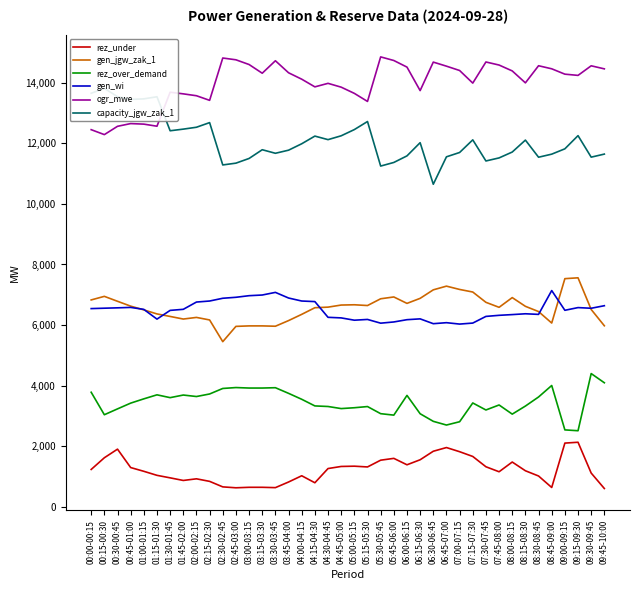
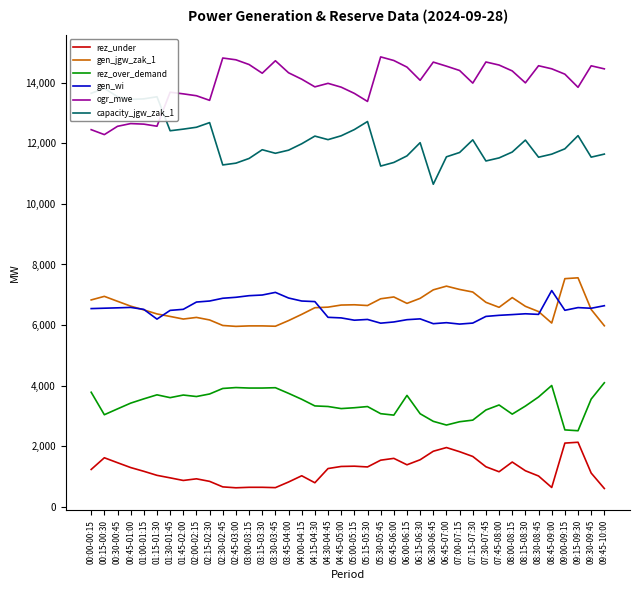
  {
    "rez_under": {
      "00:00-00:15": "1,200",
      "00:15-00:30": "1,600",
-     "00:30-00:45": "1,900",
+     "00:30-00:45": "1,500",
      "00:45-01:00": "1,300",
      "01:00-01:15": "1,200",
      "01:15-01:30": "1,000",
      "01:30-01:45": "1,000",
      "01:45-02:00": "900",
      "02:00-02:15": "900",
      "02:15-02:30": "800",
      "02:30-02:45": "700",
      "02:45-03:00": "600",
      "03:00-03:15": "600",
      "03:15-03:30": "600",
      "03:30-03:45": "600",
      "03:45-04:00": "800",
      "04:00-04:15": "1,000",
      "04:15-04:30": "800",
      "04:30-04:45": "1,300",
      "04:45-05:00": "1,300",
      "05:00-05:15": "1,300",
      "05:15-05:30": "1,300",
      "05:30-05:45": "1,500",
      "05:45-06:00": "1,600",
      "06:00-06:15": "1,400",
      "06:15-06:30": "1,600",
      "06:30-06:45": "1,800",
      "06:45-07:00": "2,000",
      "07:00-07:15": "1,800",
      "07:15-07:30": "1,700",
      "07:30-07:45": "1,300",
      "07:45-08:00": "1,200",
      "08:00-08:15": "1,500",
      "08:15-08:30": "1,200",
      "08:30-08:45": "1,000",
      "08:45-09:00": "600",
      "09:00-09:15": "2,100",
      "09:15-09:30": "2,100",
      "09:30-09:45": "1,100",
      "09:45-10:00": "600"
    },
    "gen_jgw_zak_1": {
      "00:00-00:15": "6,800",
      "00:15-00:30": "6,900",
      "00:30-00:45": "6,800",
      "01:15-01:30": "6,400",
      "01:30-01:45": "6,300",
      "01:45-02:00": "6,200",
      "02:00-02:15": "6,300",
      "02:15-02:30": "6,200",
-     "02:30-02:45": "5,500",
+     "02:30-02:45": "6,000",
      "02:45-03:00": "6,000",
      "03:00-03:15": "6,000",
      "03:15-03:30": "6,000",
      "03:30-03:45": "6,000",
      "03:45-04:00": "6,100",
      "04:00-04:15": "6,400",
      "04:15-04:30": "6,600",
      "04:30-04:45": "6,600",
      "04:45-05:00": "6,700",
      "05:00-05:15": "6,700",
      "05:15-05:30": "6,600",
      "05:30-05:45": "6,900",
      "05:45-06:00": "6,900",
      "06:00-06:15": "6,700",
      "06:15-06:30": "6,900",
      "06:30-06:45": "7,200",
      "06:45-07:00": "7,300",
      "07:00-07:15": "7,200",
      "07:15-07:30": "7,100",
      "07:30-07:45": "6,800",
      "07:45-08:00": "6,600",
      "08:00-08:15": "6,900",
      "08:15-08:30": "6,600",
      "08:30-08:45": "6,400",
      "08:45-09:00": "6,100",
      "09:00-09:15": "7,500",
      "09:15-09:30": "7,600",
      "09:45-10:00": "6,000"
    },
    "rez_over_demand": {
      "00:00-00:15": "3,800",
      "00:15-00:30": "3,000",
      "00:30-00:45": "3,200",
      "00:45-01:00": "3,400",
      "01:00-01:15": "3,600",
      "01:15-01:30": "3,700",
      "01:30-01:45": "3,600",
      "01:45-02:00": "3,700",
      "02:00-02:15": "3,600",
      "02:15-02:30": "3,700",
      "02:30-02:45": "3,900",
      "02:45-03:00": "3,900",
      "03:00-03:15": "3,900",
      "03:15-03:30": "3,900",
      "03:30-03:45": "3,900",
      "03:45-04:00": "3,700",
      "04:00-04:15": "3,600",
      "04:15-04:30": "3,300",
      "04:30-04:45": "3,300",
      "04:45-05:00": "3,200",
      "05:00-05:15": "3,300",
      "05:15-05:30": "3,300",
      "05:30-05:45": "3,100",
      "05:45-06:00": "3,000",
      "06:00-06:15": "3,700",
      "06:15-06:30": "3,100",
      "06:30-06:45": "2,800",
      "06:45-07:00": "2,700",
      "07:00-07:15": "2,800",
-     "07:15-07:30": "3,400",
+     "07:15-07:30": "2,900",
      "07:30-07:45": "3,200",
      "07:45-08:00": "3,400",
      "08:00-08:15": "3,100",
      "08:15-08:30": "3,300",
      "08:30-08:45": "3,600",
      "08:45-09:00": "4,000",
      "09:00-09:15": "2,500",
      "09:15-09:30": "2,500",
-     "09:30-09:45": "4,400",
+     "09:30-09:45": "3,600",
      "09:45-10:00": "4,100"
    },
    "ogr_mwe": {
      "00:00-00:15": "12,400",
      "00:15-00:30": "12,300",
      "00:30-00:45": "12,600",
      "00:45-01:00": "12,700",
      "01:00-01:15": "12,600",
      "01:15-01:30": "12,600",
      "01:45-02:00": "13,600",
      "02:00-02:15": "13,600",
      "02:15-02:30": "13,400",
      "02:30-02:45": "14,800",
      "02:45-03:00": "14,800",
      "03:00-03:15": "14,600",
      "03:15-03:30": "14,300",
      "03:30-03:45": "14,700",
      "03:45-04:00": "14,300",
      "04:00-04:15": "14,100",
      "04:15-04:30": "13,900",
      "04:30-04:45": "14,000",
      "04:45-05:00": "13,900",
      "05:00-05:15": "13,600",
      "05:15-05:30": "13,400",
      "05:30-05:45": "14,900",
      "05:45-06:00": "14,700",
      "06:00-06:15": "14,500",
-     "06:15-06:30": "13,700",
+     "06:15-06:30": "14,100",
      "06:30-06:45": "14,700",
      "06:45-07:00": "14,500",
      "07:00-07:15": "14,400",
      "07:15-07:30": "14,000",
      "07:30-07:45": "14,700",
      "07:45-08:00": "14,600",
      "08:00-08:15": "14,400",
      "08:15-08:30": "14,000",
      "08:30-08:45": "14,600",
      "08:45-09:00": "14,500",
      "09:00-09:15": "14,300",
-     "09:15-09:30": "14,200",
+     "09:15-09:30": "13,800",
      "09:30-09:45": "14,600",
      "09:45-10:00": "14,500"
    }
  }
